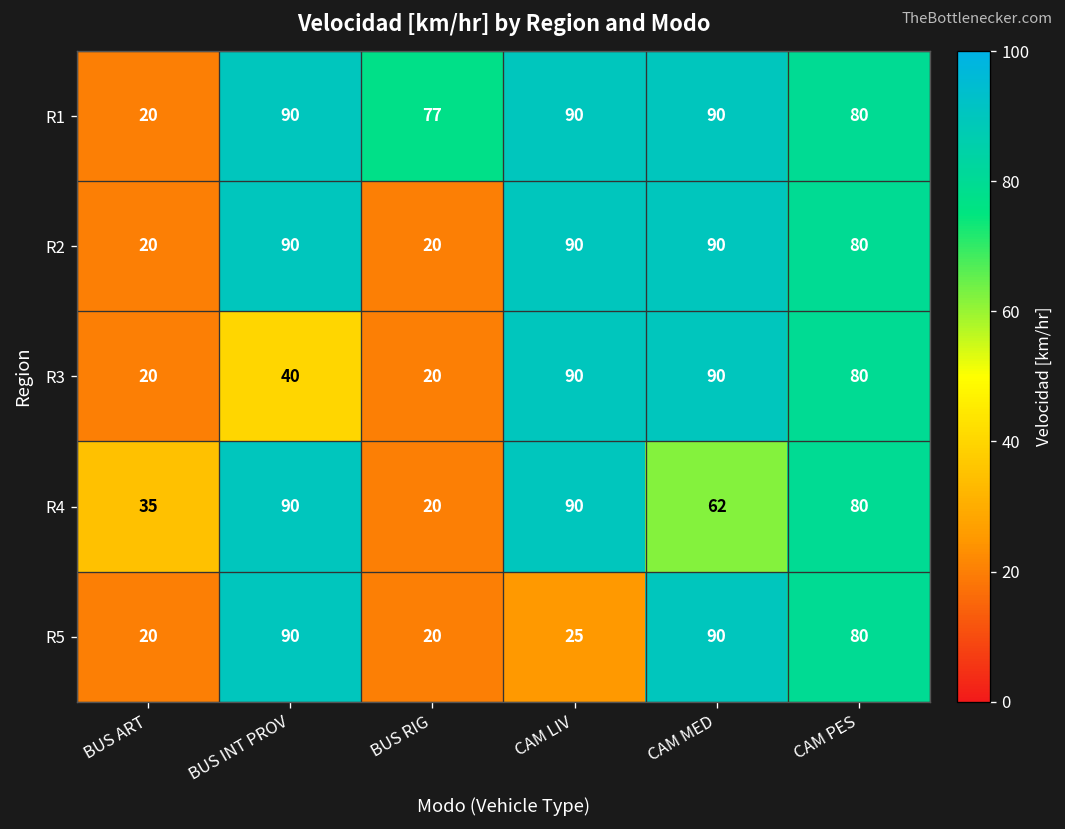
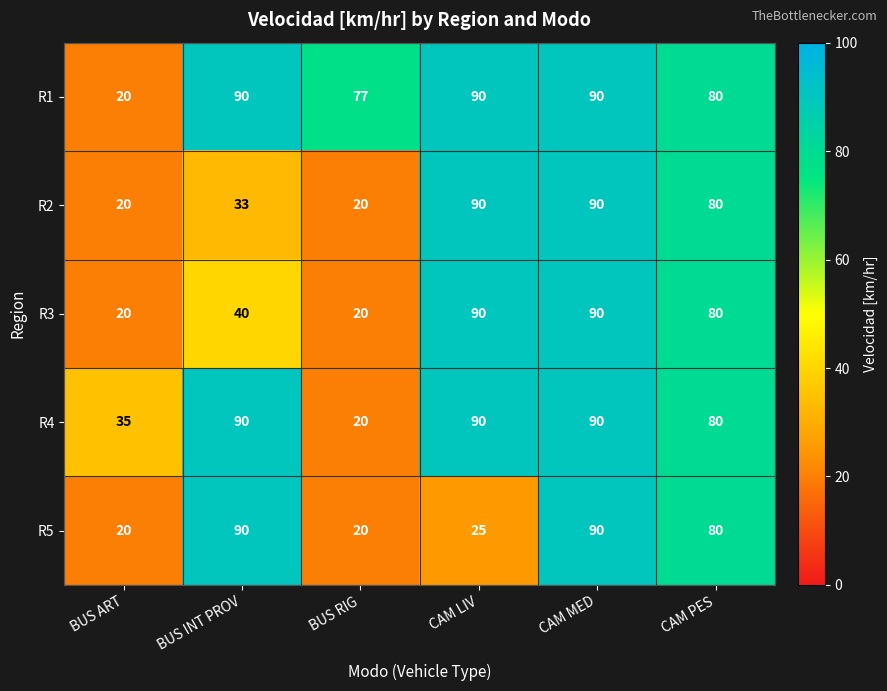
  {
    "R1": {
      "BUS ART": 20,
      "BUS INT PROV": 90,
      "BUS RIG": 77,
      "CAM LIV": 90,
      "CAM MED": 90,
      "CAM PES": 80
    },
    "R2": {
      "BUS ART": 20,
-     "BUS INT PROV": 90,
+     "BUS INT PROV": 33,
      "BUS RIG": 20,
      "CAM LIV": 90,
      "CAM MED": 90,
      "CAM PES": 80
    },
    "R3": {
      "BUS ART": 20,
      "BUS INT PROV": 40,
      "BUS RIG": 20,
      "CAM LIV": 90,
      "CAM MED": 90,
      "CAM PES": 80
    },
    "R4": {
      "BUS ART": 35,
      "BUS INT PROV": 90,
      "BUS RIG": 20,
      "CAM LIV": 90,
-     "CAM MED": 62,
+     "CAM MED": 90,
      "CAM PES": 80
    },
    "R5": {
      "BUS ART": 20,
      "BUS INT PROV": 90,
      "BUS RIG": 20,
      "CAM LIV": 25,
      "CAM MED": 90,
      "CAM PES": 80
    }
  }
